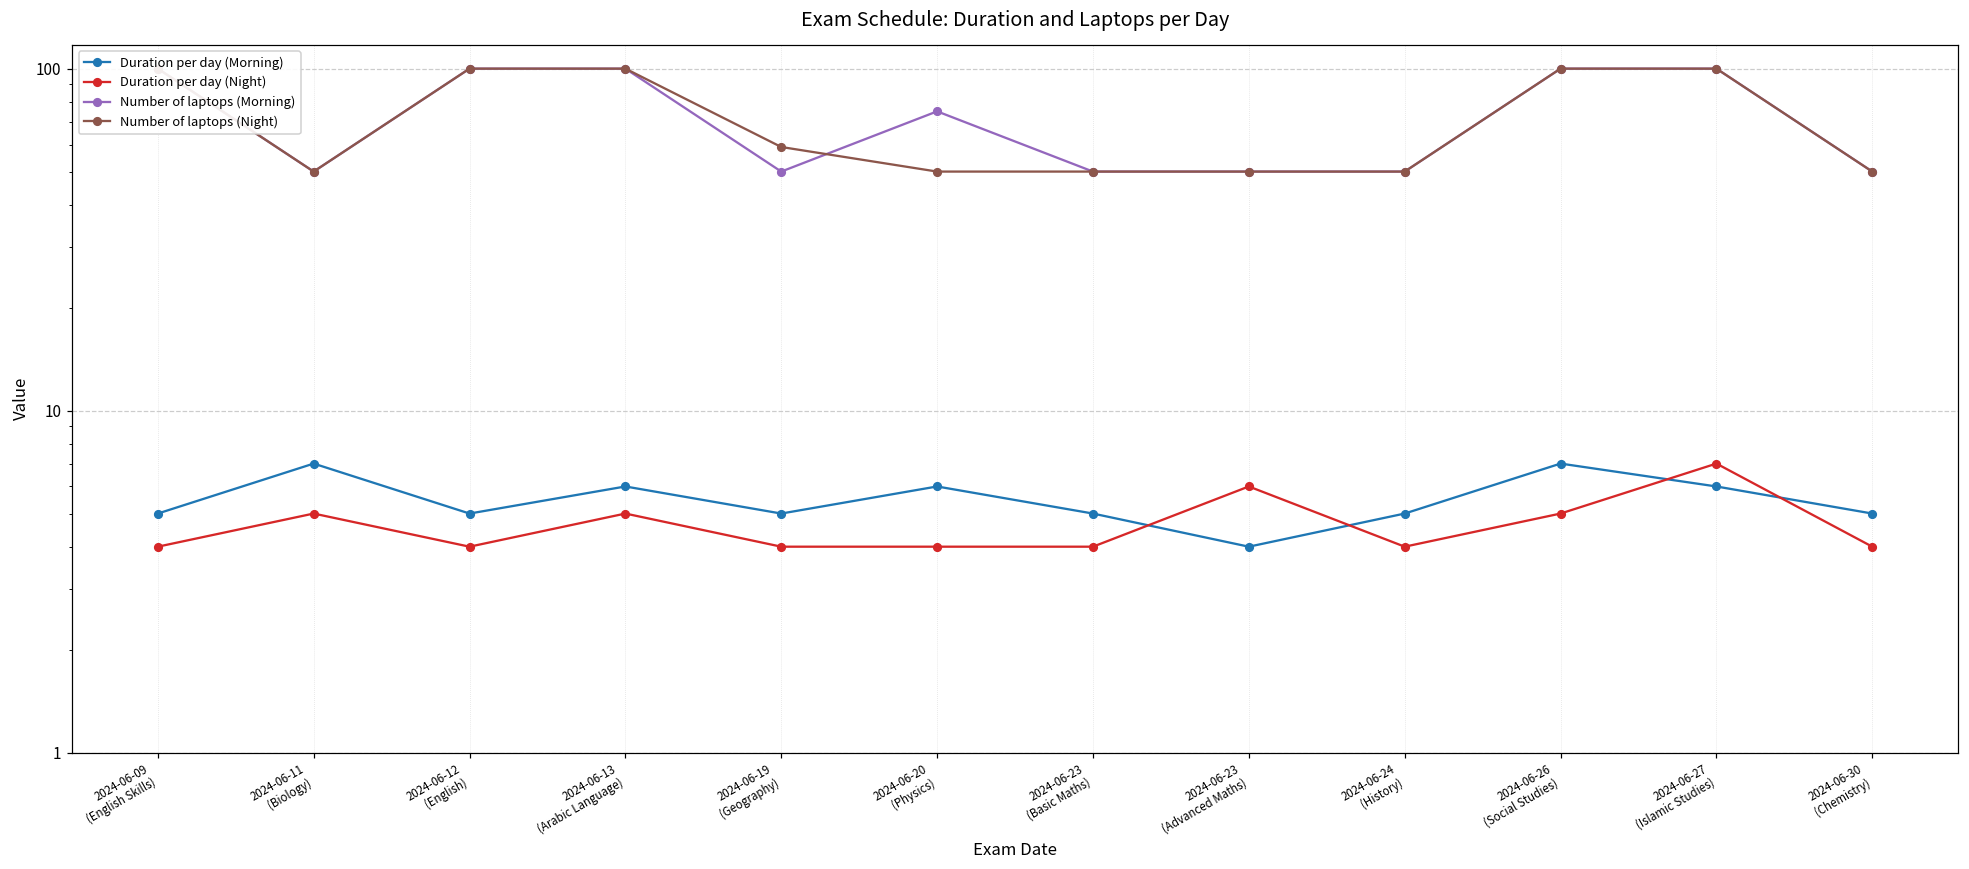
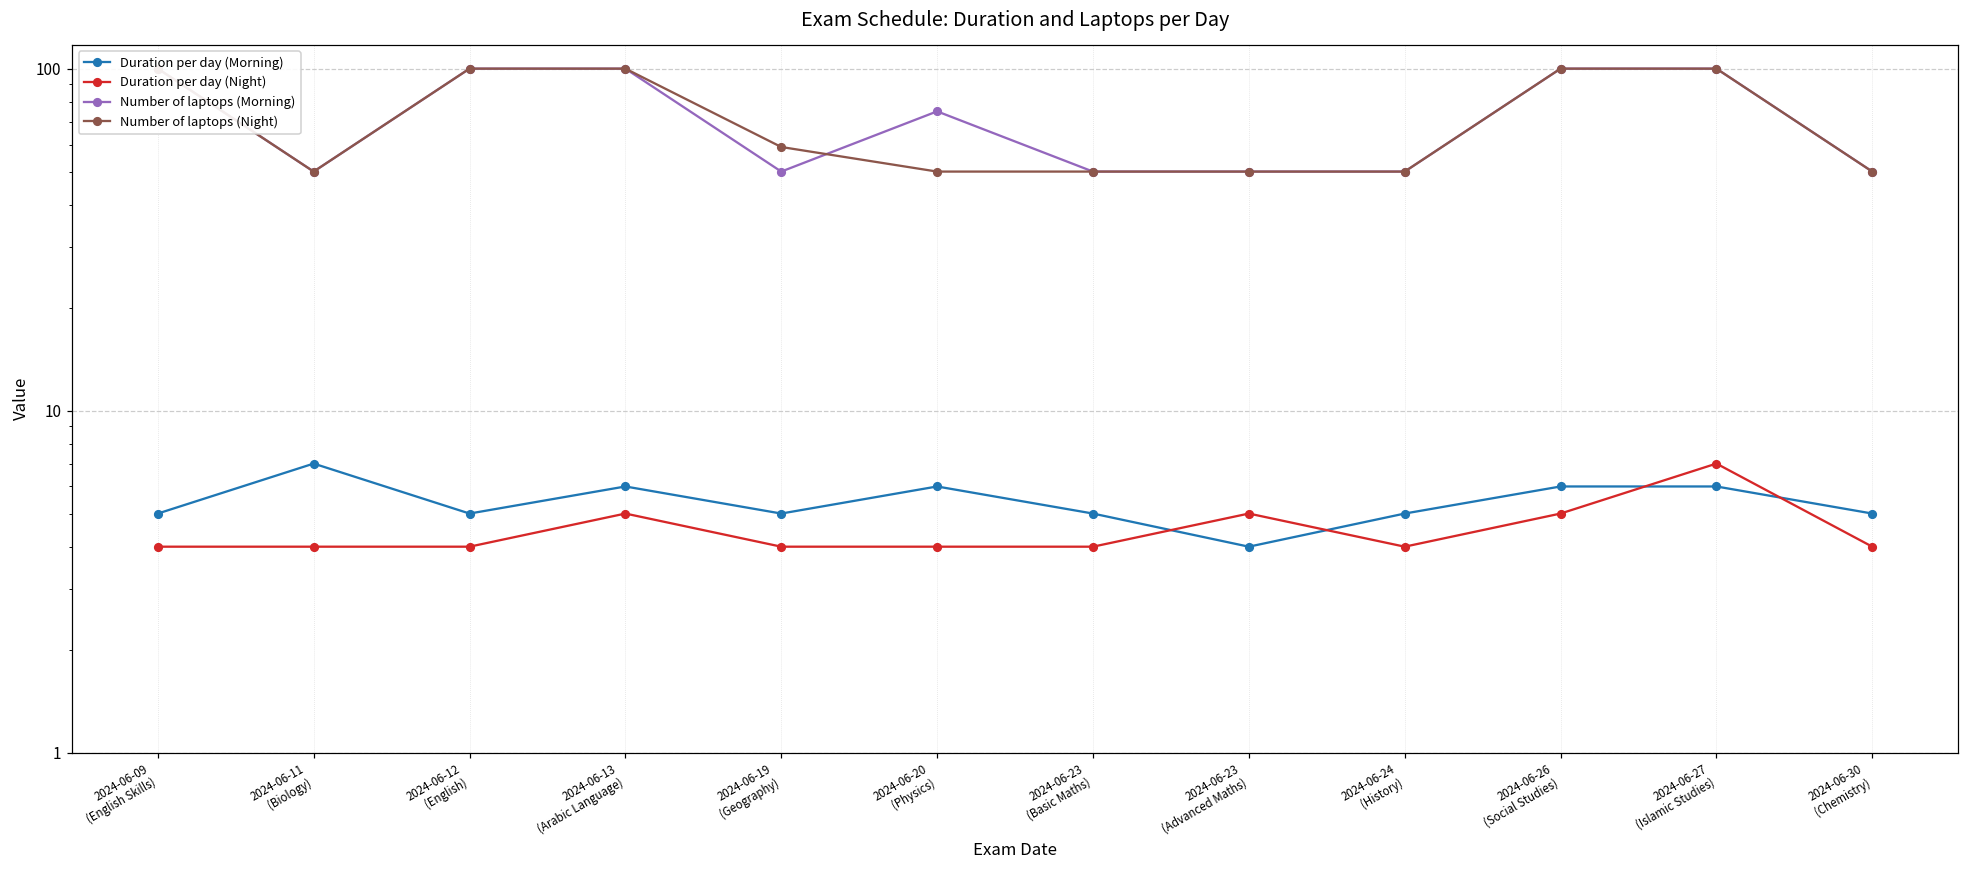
  {
    "Duration per day (Morning)": {
      "2024-06-09 (English Skills)": 5,
      "2024-06-11 (Biology)": 7,
      "2024-06-12 (English)": 5,
      "2024-06-13 (Arabic Language)": 6,
      "2024-06-19 (Geography)": 5,
      "2024-06-20 (Physics)": 6,
      "2024-06-23 (Basic Maths)": 5,
      "2024-06-23 (Advanced Maths)": 4,
      "2024-06-24 (History)": 5,
-     "2024-06-26 (Social Studies)": 7,
+     "2024-06-26 (Social Studies)": 6,
      "2024-06-27 (Islamic Studies)": 6,
      "2024-06-30 (Chemistry)": 5
    },
    "Duration per day (Night)": {
      "2024-06-09 (English Skills)": 4,
-     "2024-06-11 (Biology)": 5,
+     "2024-06-11 (Biology)": 4,
      "2024-06-12 (English)": 4,
      "2024-06-13 (Arabic Language)": 5,
      "2024-06-19 (Geography)": 4,
      "2024-06-20 (Physics)": 4,
      "2024-06-23 (Basic Maths)": 4,
-     "2024-06-23 (Advanced Maths)": 6,
+     "2024-06-23 (Advanced Maths)": 5,
      "2024-06-24 (History)": 4,
      "2024-06-26 (Social Studies)": 5,
      "2024-06-27 (Islamic Studies)": 7,
      "2024-06-30 (Chemistry)": 4
    },
    "Number of laptops (Morning)": {
      "2024-06-19 (Geography)": 50,
      "2024-06-20 (Physics)": 75
    },
    "Number of laptops (Night)": {
      "2024-06-19 (Geography)": 59,
      "2024-06-20 (Physics)": 50
    }
  }
